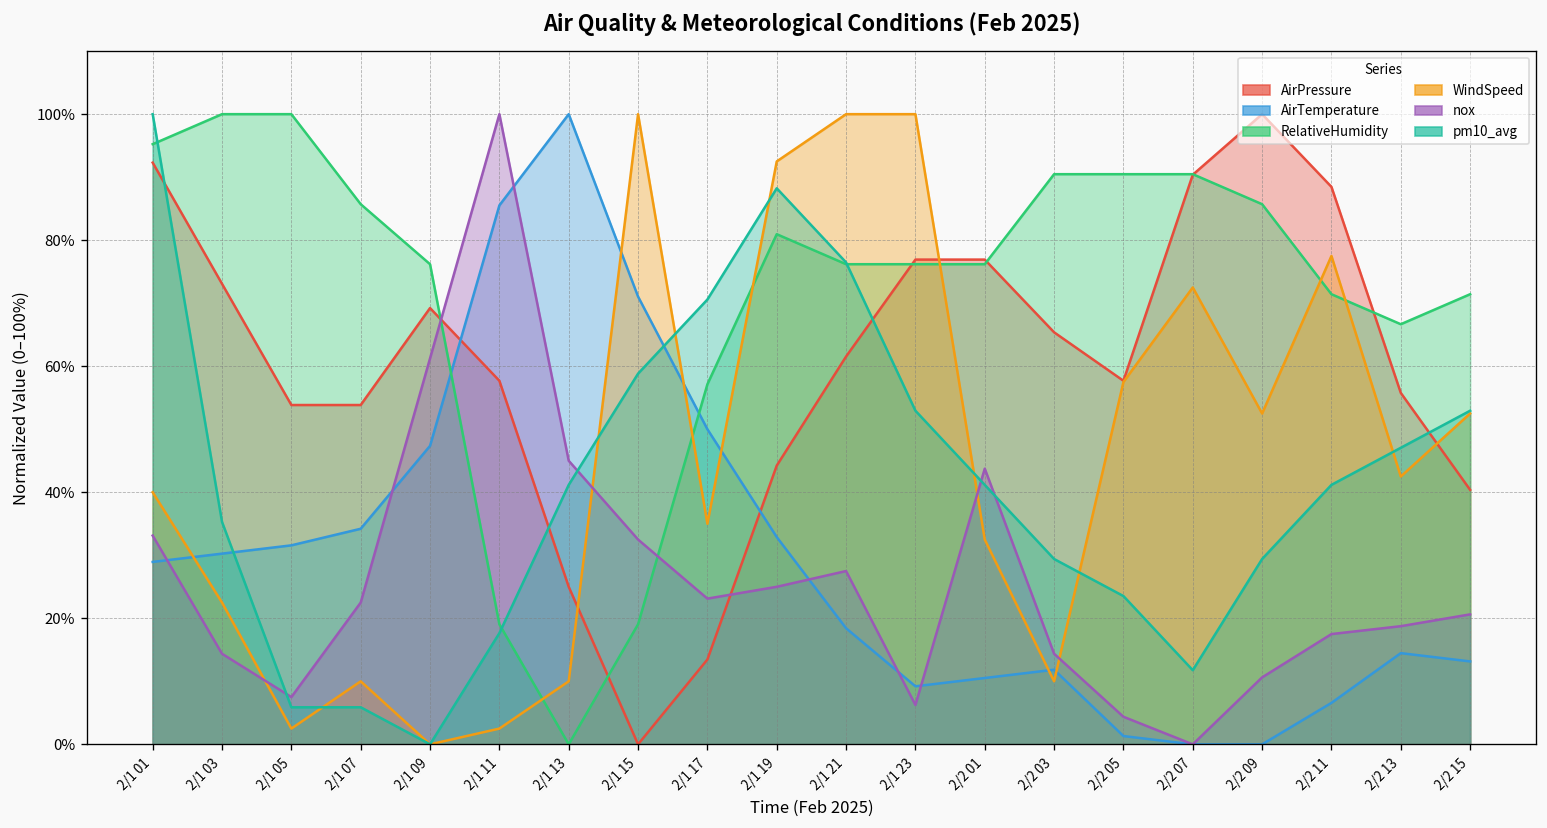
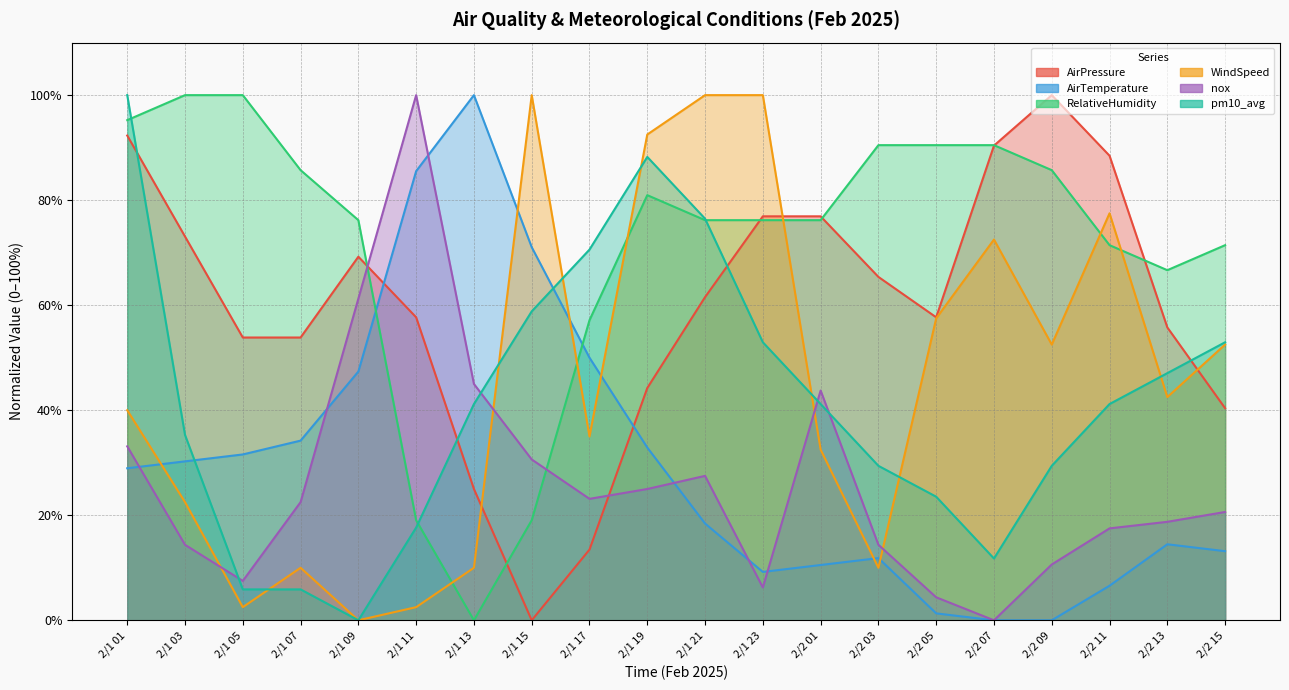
  {
    "nox": {
      "2/1 01": "33%",
      "2/1 03": "14%",
      "2/1 05": "8%",
      "2/1 07": "22%",
      "2/1 09": "61%",
      "2/1 11": "100%",
      "2/1 13": "45%",
-     "2/1 15": "33%",
+     "2/1 15": "31%",
      "2/1 17": "23%",
      "2/1 19": "25%",
      "2/1 21": "27%",
      "2/1 23": "6%",
      "2/2 01": "44%",
      "2/2 03": "14%",
      "2/2 05": "4%",
      "2/2 09": "11%",
      "2/2 11": "18%",
      "2/2 13": "19%",
      "2/2 15": "21%"
    }
  }
